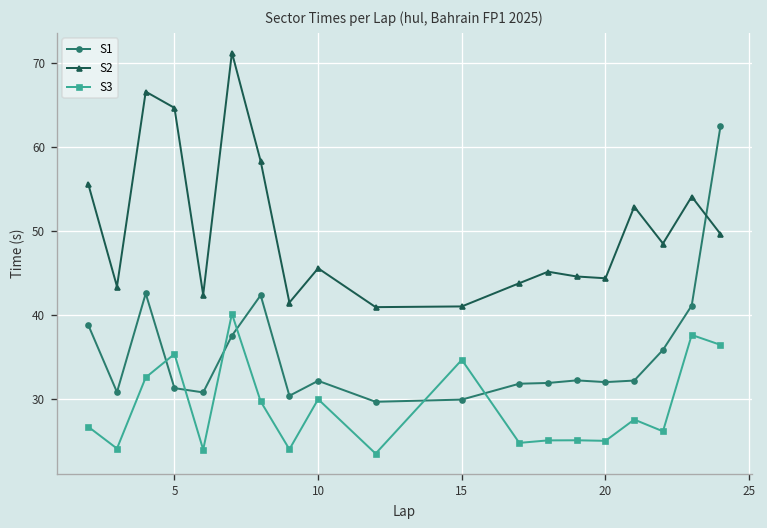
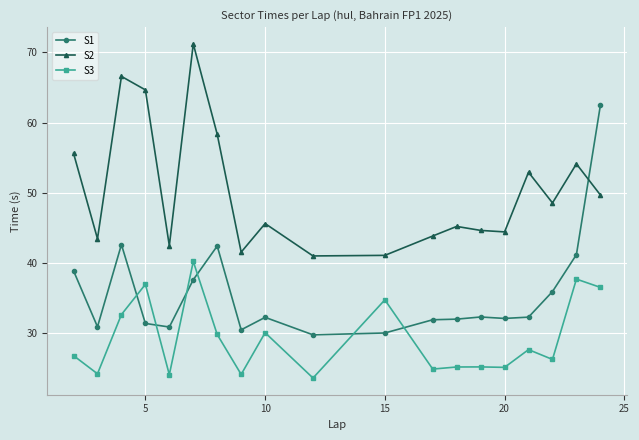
  {
    "S3": {
-     "5": 35,
+     "5": 37,
      "10": 30,
      "15": 35,
      "20": 25
    }
  }
